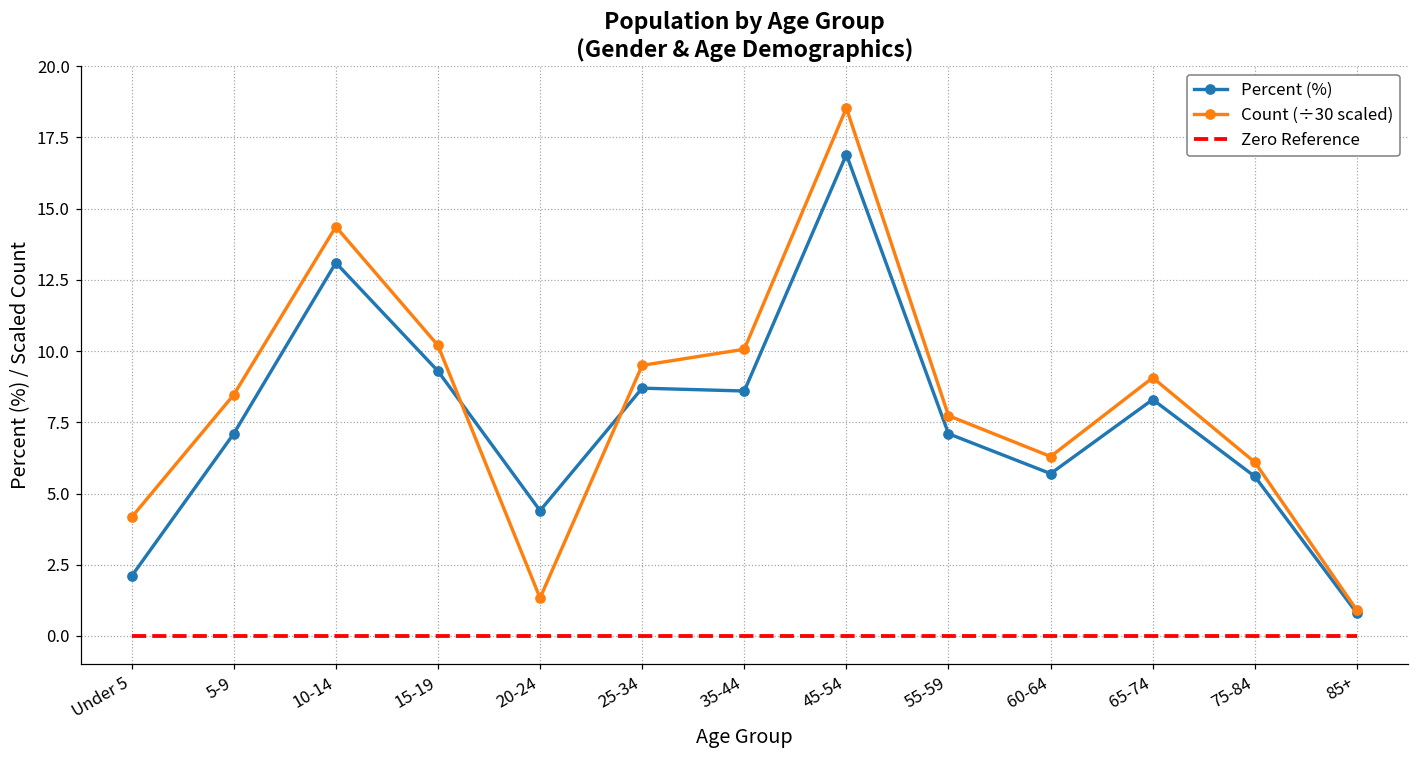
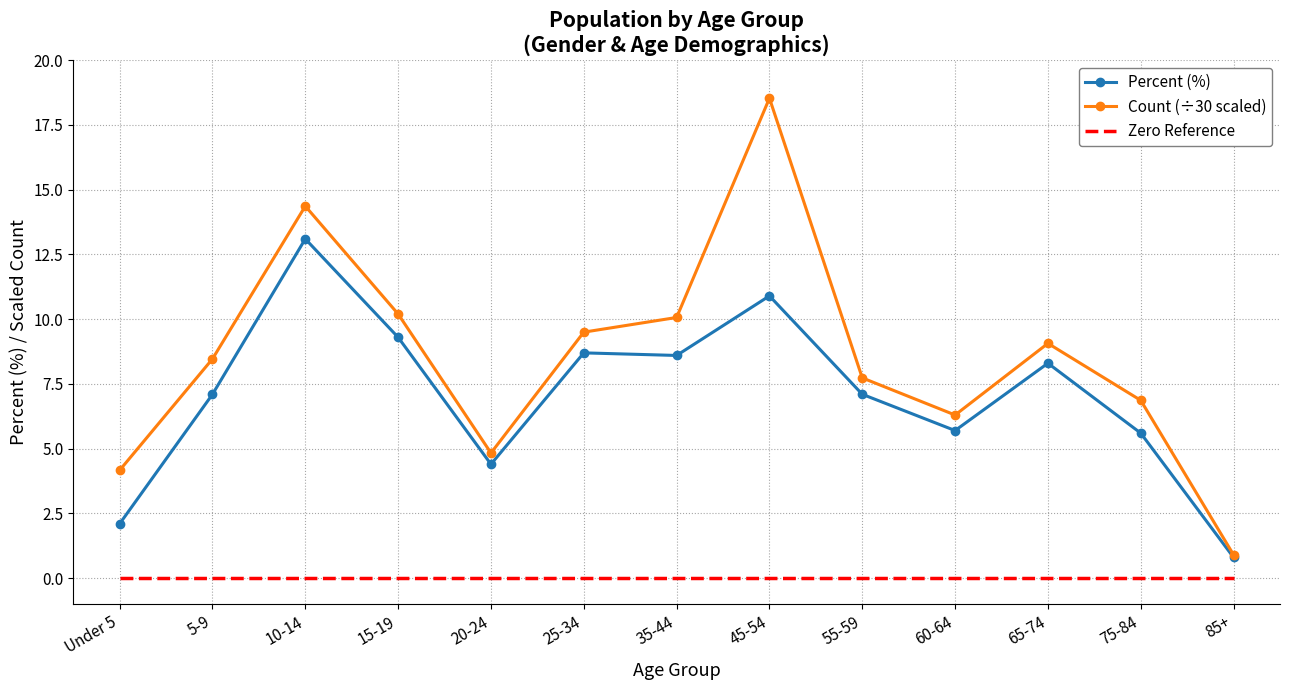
  {
    "Percent (%)": {
      "Under 5": 2.1,
      "5-9": 7.1,
      "10-14": 13.1,
      "15-19": 9.3,
      "20-24": 4.4,
      "25-34": 8.7,
      "35-44": 8.6,
-     "45-54": 16.9,
+     "45-54": 10.9,
      "55-59": 7.1,
      "60-64": 5.7,
      "65-74": 8.3,
      "75-84": 5.6
    },
    "Count (÷30 scaled)": {
      "Under 5": 4.2,
      "5-9": 8.5,
      "10-14": 14.4,
      "15-19": 10.2,
-     "20-24": 1.3,
+     "20-24": 4.8,
      "25-34": 9.5,
      "35-44": 10.1,
      "45-54": 18.5,
      "55-59": 7.7,
      "60-64": 6.3,
      "65-74": 9.1,
-     "75-84": 6.1
+     "75-84": 6.9
    },
    "Zero Reference": {
      "Under 5": 0.0,
      "5-9": 0.0,
      "10-14": 0.0,
      "15-19": 0.0,
      "20-24": 0.0,
      "25-34": 0.0,
      "35-44": 0.0,
      "45-54": 0.0,
      "55-59": 0.0,
      "60-64": 0.0,
      "65-74": 0.0,
      "75-84": 0.0,
      "85+": 0.0
    }
  }
